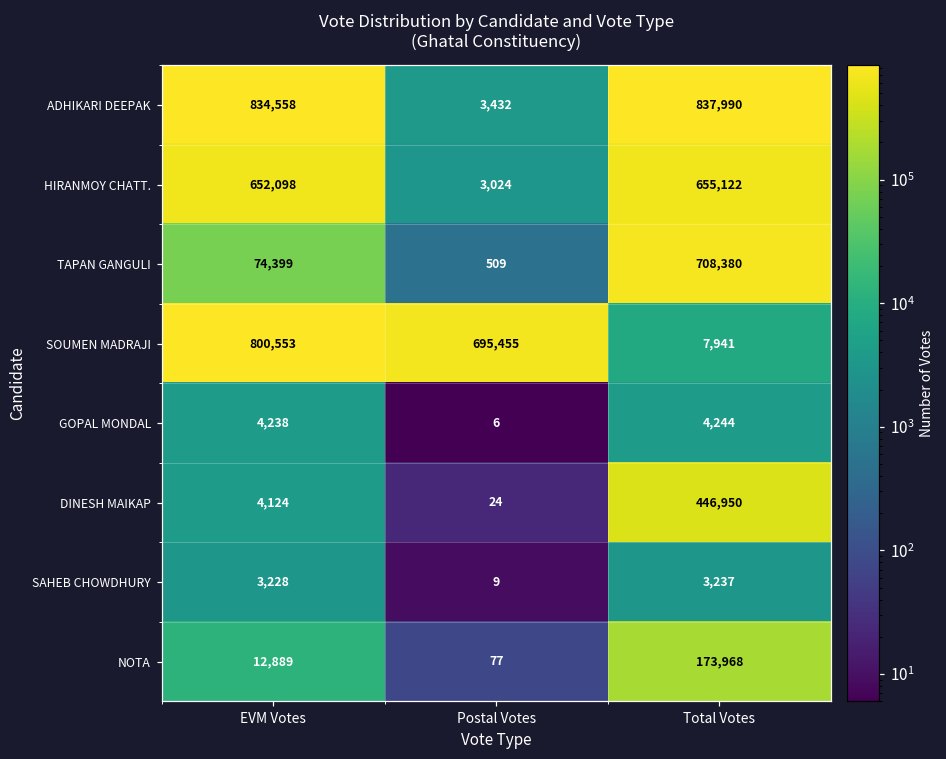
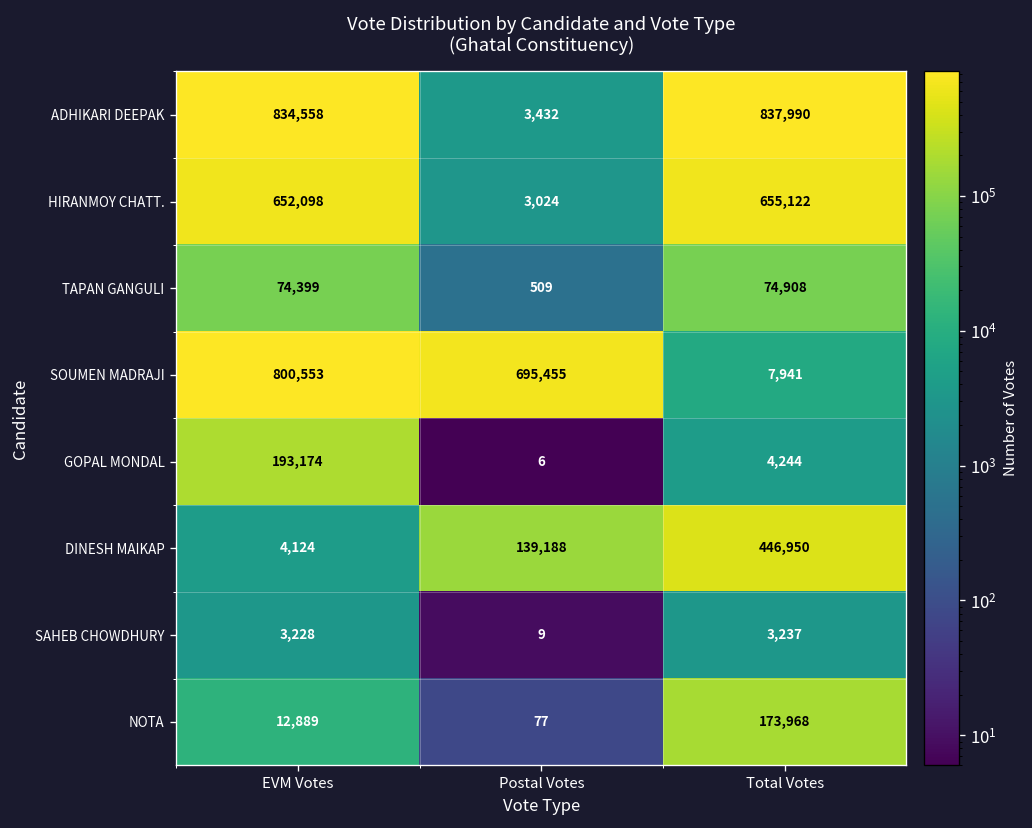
  {
    "ADHIKARI DEEPAK": {
      "EVM Votes": "834,558",
      "Postal Votes": "3,432",
      "Total Votes": "837,990"
    },
    "HIRANMOY CHATT.": {
      "EVM Votes": "652,098",
      "Postal Votes": "3,024",
      "Total Votes": "655,122"
    },
    "TAPAN GANGULI": {
      "EVM Votes": "74,399",
      "Postal Votes": "509",
-     "Total Votes": "708,380"
+     "Total Votes": "74,908"
    },
    "SOUMEN MADRAJI": {
      "EVM Votes": "800,553",
      "Postal Votes": "695,455",
      "Total Votes": "7,941"
    },
    "GOPAL MONDAL": {
-     "EVM Votes": "4,238",
+     "EVM Votes": "193,174",
      "Postal Votes": "6",
      "Total Votes": "4,244"
    },
    "DINESH MAIKAP": {
      "EVM Votes": "4,124",
-     "Postal Votes": "24",
+     "Postal Votes": "139,188",
      "Total Votes": "446,950"
    },
    "SAHEB CHOWDHURY": {
      "EVM Votes": "3,228",
      "Postal Votes": "9",
      "Total Votes": "3,237"
    },
    "NOTA": {
      "EVM Votes": "12,889",
      "Postal Votes": "77",
      "Total Votes": "173,968"
    }
  }
